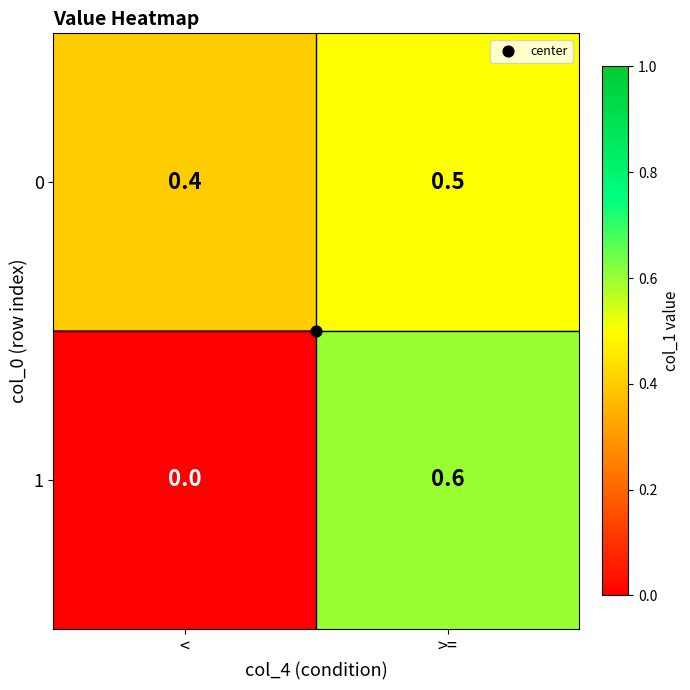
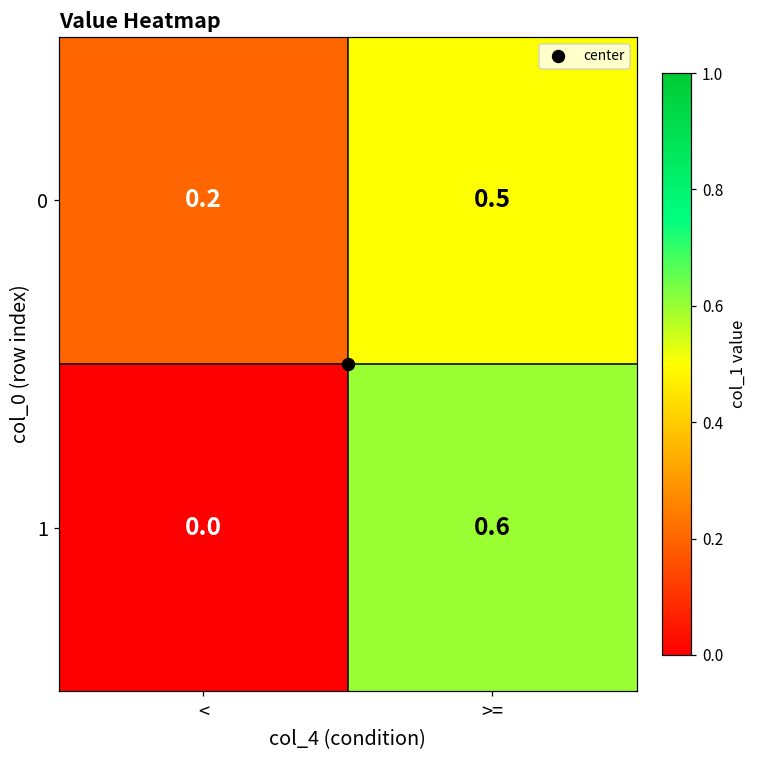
  {
    "0": {
-     "<": 0.4,
+     "<": 0.2,
      ">=": 0.5
    },
    "1": {
      "<": 0.0,
      ">=": 0.6
    }
  }
